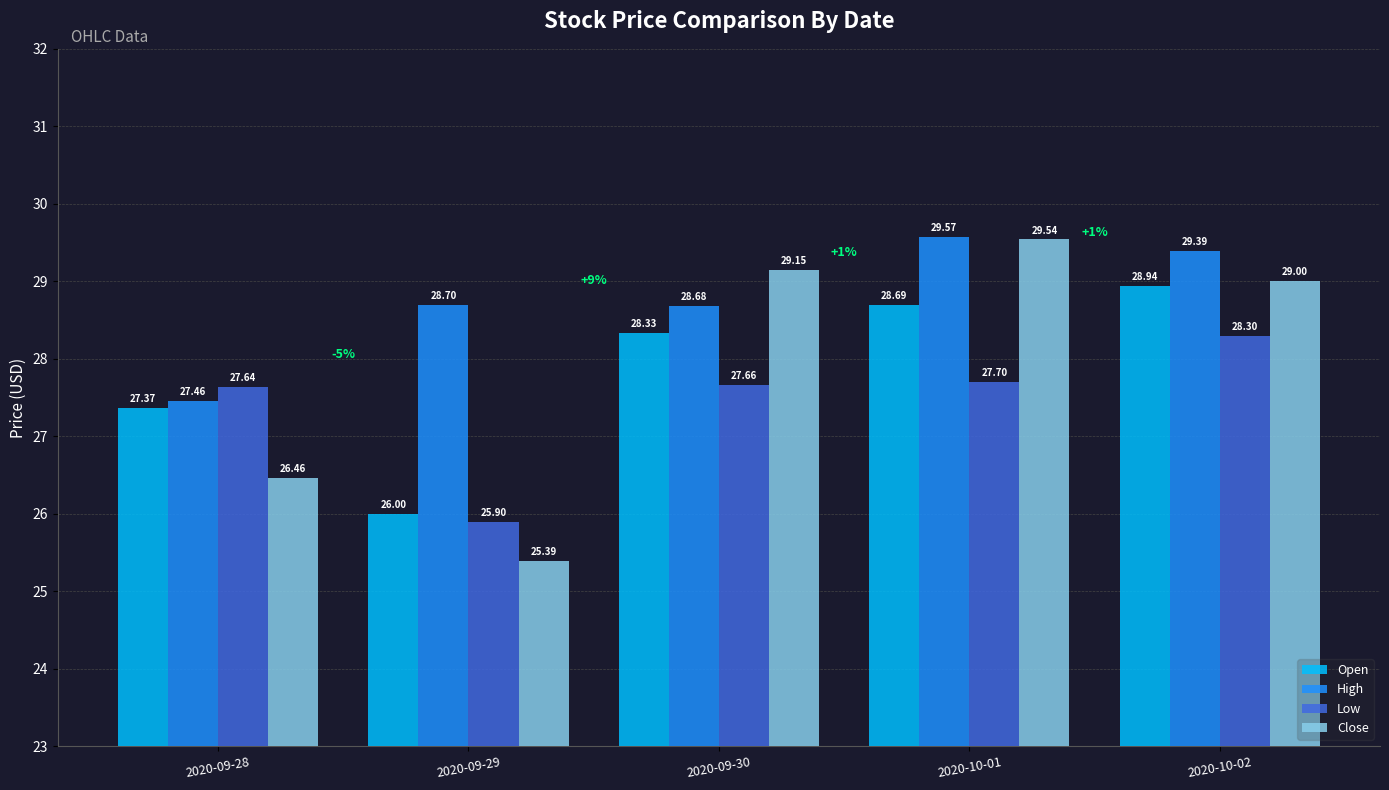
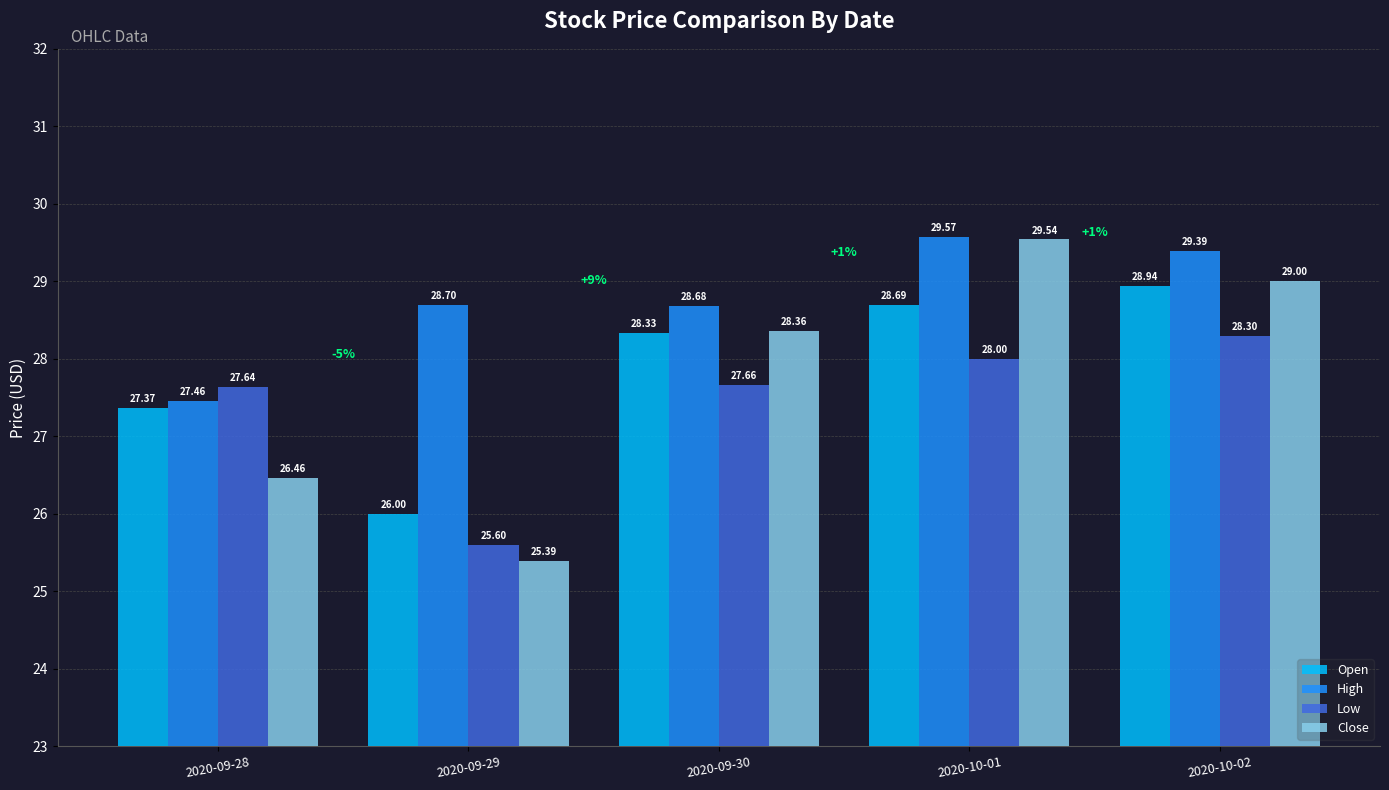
  {
    "Low": {
      "2020-09-28": 27.64,
-     "2020-09-29": 25.90,
+     "2020-09-29": 25.60,
      "2020-09-30": 27.66,
-     "2020-10-01": 27.70,
+     "2020-10-01": 28.00,
      "2020-10-02": 28.30
    },
    "Close": {
      "2020-09-28": 26.46,
      "2020-09-29": 25.39,
-     "2020-09-30": 29.15,
+     "2020-09-30": 28.36,
      "2020-10-01": 29.54,
      "2020-10-02": 29.00
    }
  }
